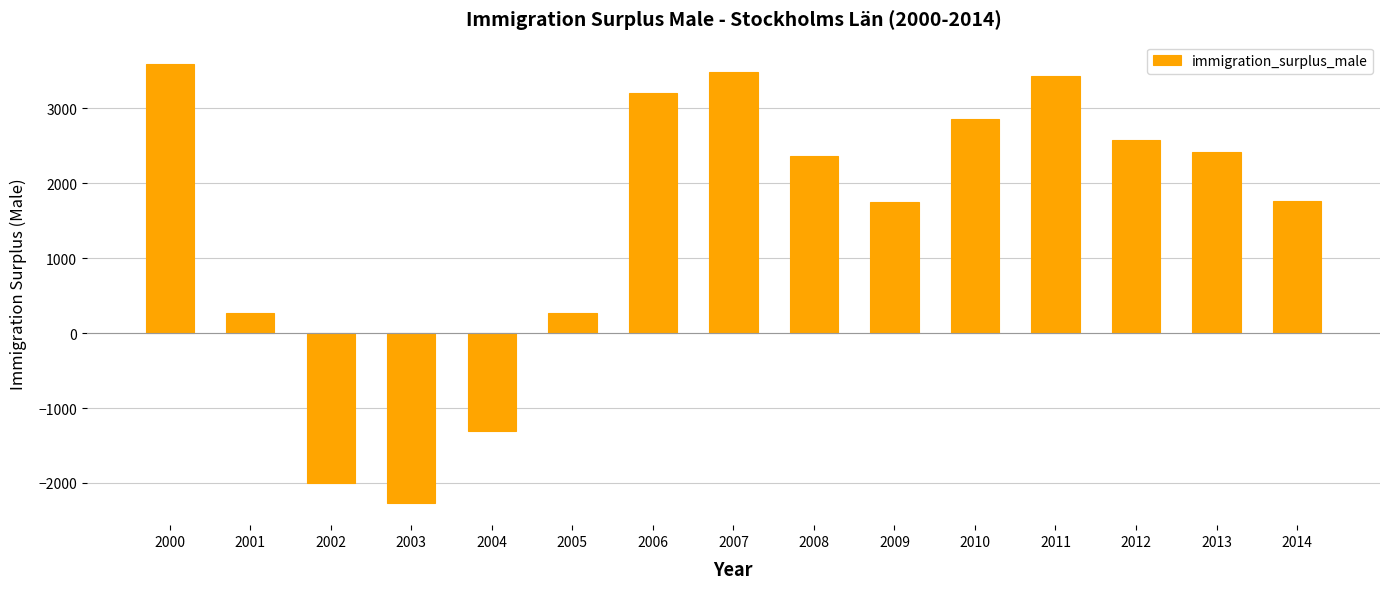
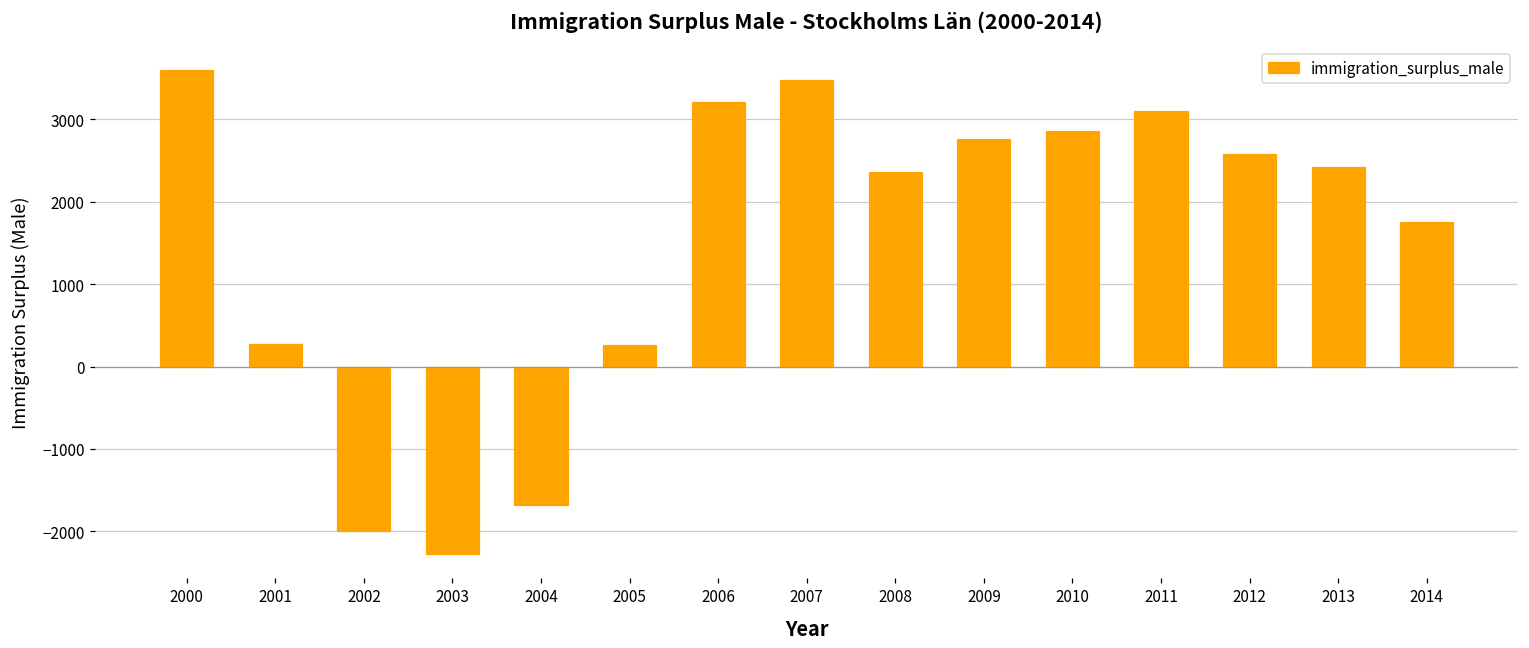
  {
    "2000": 3600,
    "2001": 300,
    "2002": -2000,
    "2003": -2300,
-   "2004": -1300,
+   "2004": -1700,
    "2005": 300,
    "2006": 3200,
    "2007": 3500,
    "2008": 2400,
-   "2009": 1800,
+   "2009": 2800,
    "2010": 2900,
-   "2011": 3400,
+   "2011": 3100,
    "2012": 2600,
    "2013": 2400,
    "2014": 1800
  }
